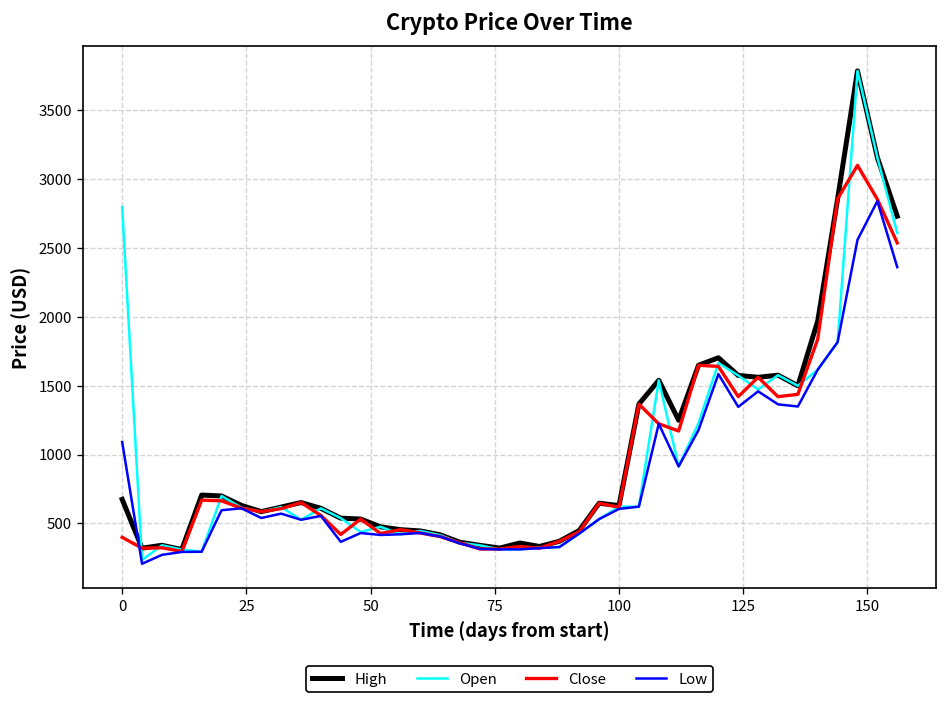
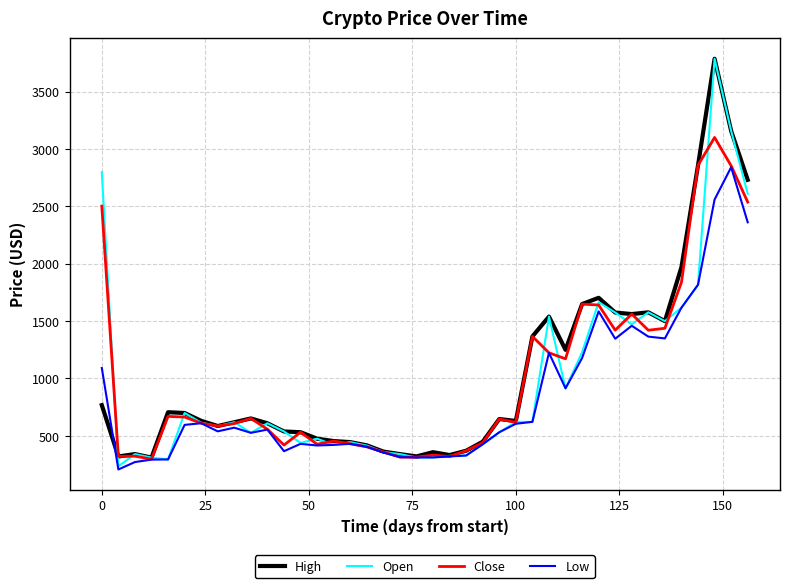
  {
    "High": {
-     "0": 670
+     "0": 770
    },
    "Open": {
      "0": 2800
    },
    "Close": {
-     "0": 400
+     "0": 2500
    },
    "Low": {
      "0": 1090
    }
  }
